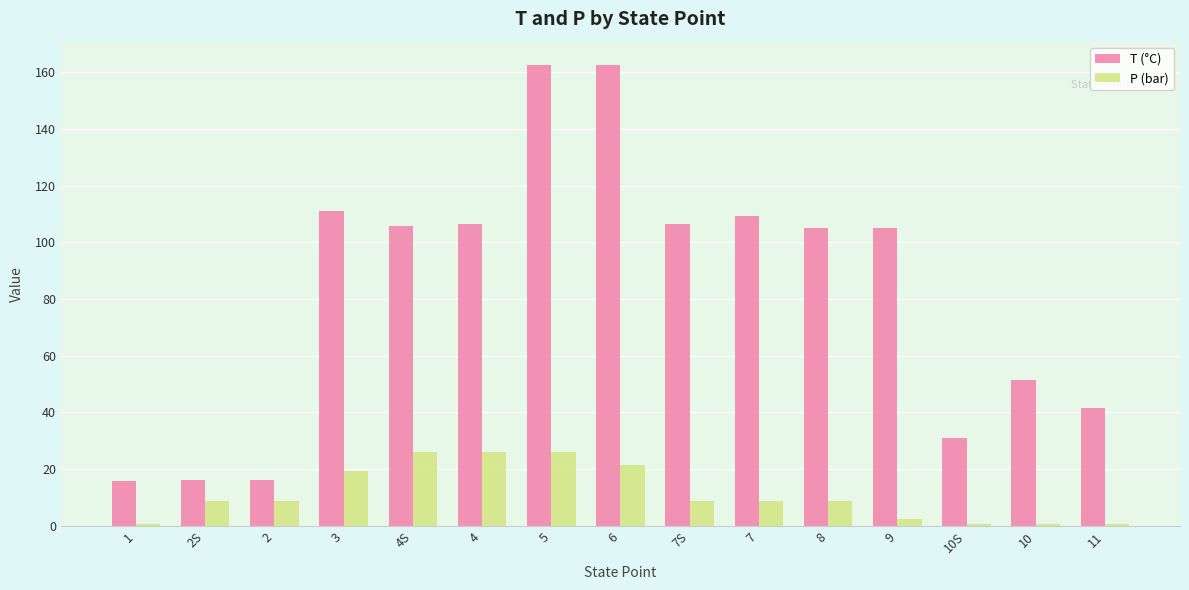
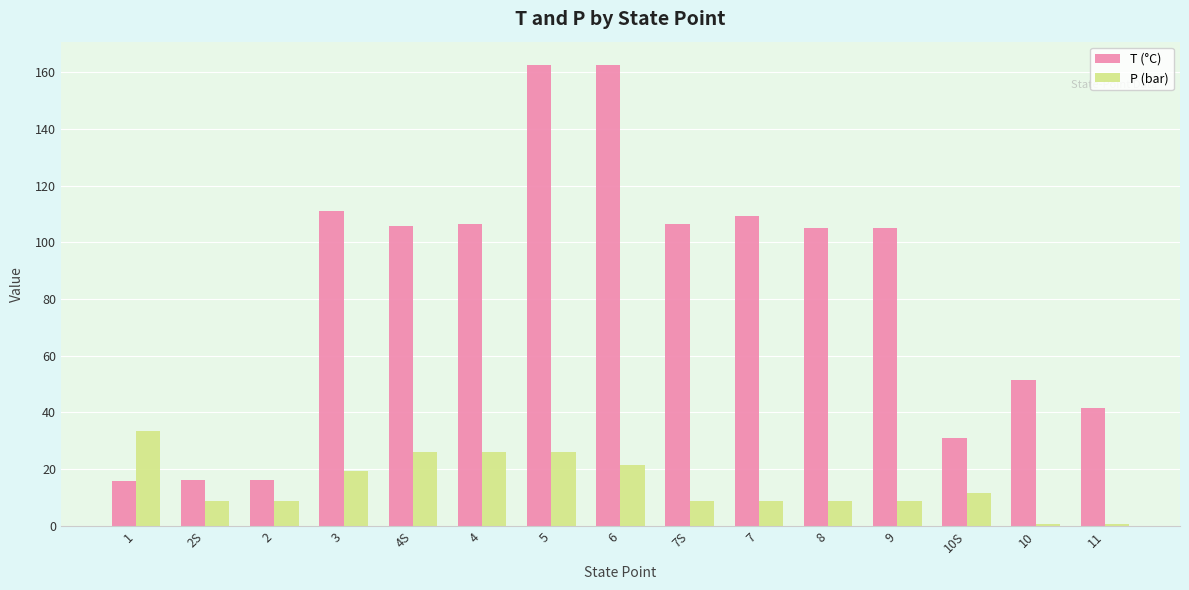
  {
    "T (°C)": {
      "1": 16,
      "2S": 16,
      "2": 16,
      "3": 111,
      "4S": 106,
      "4": 106,
      "5": 163,
      "6": 163,
      "7S": 106,
      "7": 109,
      "8": 105,
      "9": 105,
      "10S": 31,
      "10": 51,
      "11": 42
    },
    "P (bar)": {
-     "1": 1,
+     "1": 34,
      "2S": 9,
      "2": 9,
      "3": 19,
      "4S": 26,
      "4": 26,
      "5": 26,
      "6": 21,
      "7S": 9,
      "7": 9,
      "8": 9,
-     "9": 2,
-     "10S": 1
+     "9": 9,
+     "10S": 12
    }
  }
